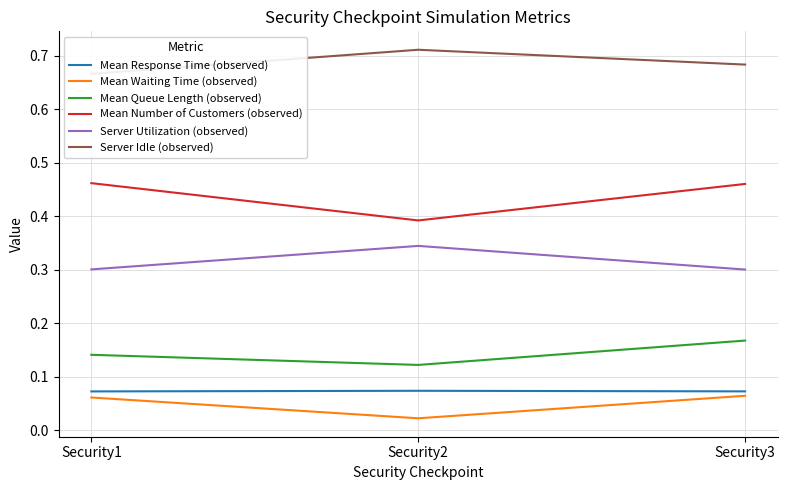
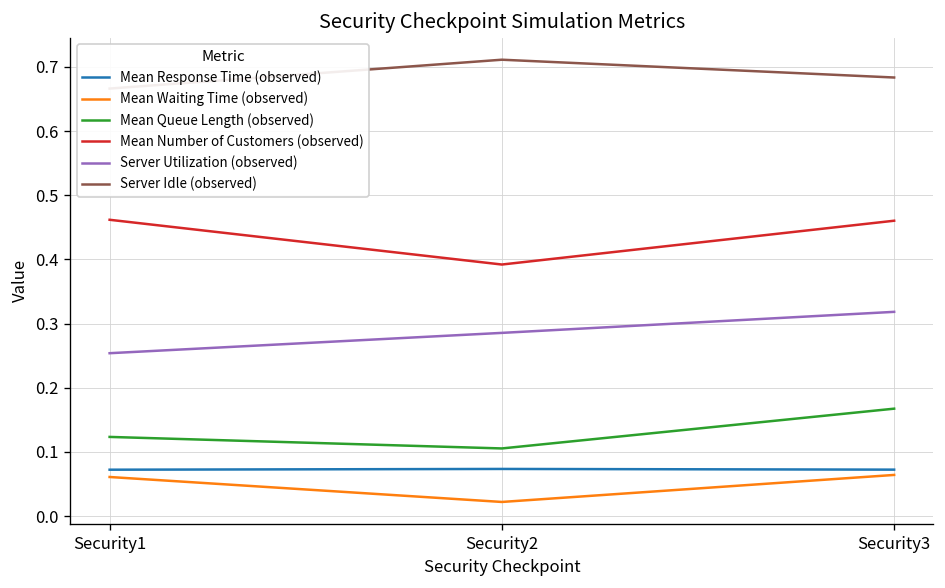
  {
    "Mean Response Time (observed)": {
      "Security1": 0.07,
      "Security2": 0.07,
      "Security3": 0.07
    },
    "Mean Waiting Time (observed)": {
      "Security1": 0.06,
      "Security2": 0.02,
      "Security3": 0.06
    },
    "Mean Queue Length (observed)": {
-     "Security1": 0.14,
-     "Security2": 0.12,
+     "Security1": 0.12,
+     "Security2": 0.11,
      "Security3": 0.17
    },
    "Mean Number of Customers (observed)": {
      "Security1": 0.46,
      "Security2": 0.39,
      "Security3": 0.46
    },
    "Server Utilization (observed)": {
-     "Security1": 0.30,
-     "Security2": 0.34,
-     "Security3": 0.30
+     "Security1": 0.25,
+     "Security2": 0.29,
+     "Security3": 0.32
    },
    "Server Idle (observed)": {
      "Security2": 0.71,
      "Security3": 0.68
    }
  }
